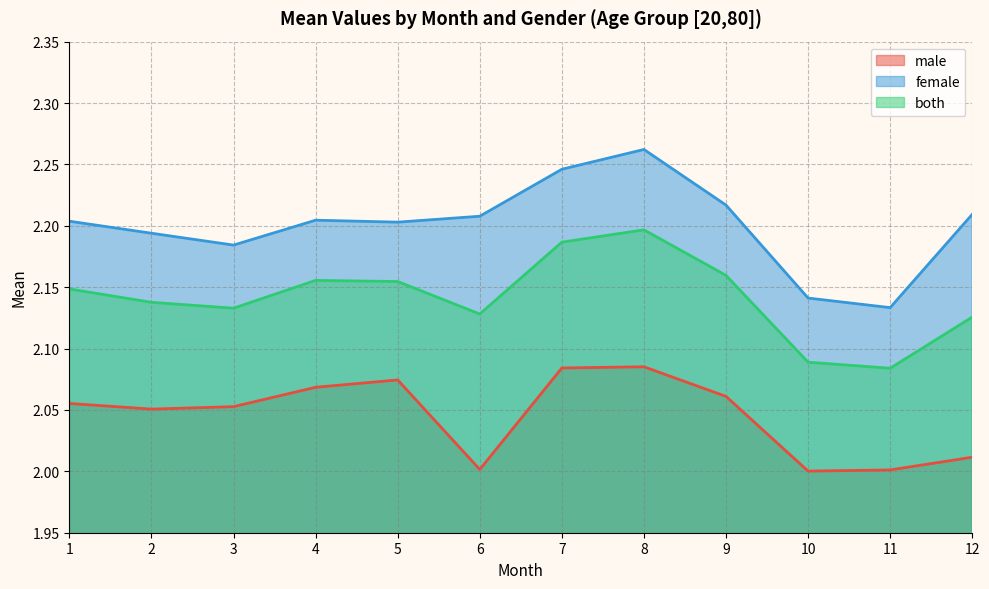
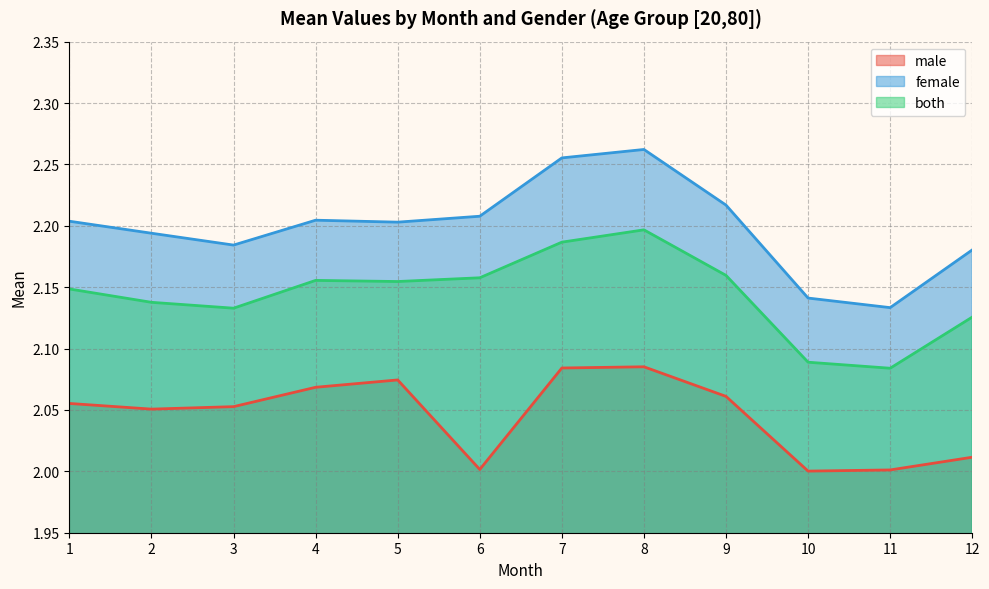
  {
    "male": {
      "1": 2.055,
      "2": 2.051,
      "3": 2.053,
      "4": 2.068,
      "5": 2.074,
      "6": 2.002,
      "7": 2.084,
      "8": 2.085,
      "9": 2.061,
      "10": 2.000,
      "11": 2.001,
      "12": 2.011
    },
    "female": {
      "1": 2.204,
      "2": 2.194,
      "3": 2.184,
      "4": 2.205,
      "5": 2.203,
      "6": 2.208,
-     "7": 2.246,
+     "7": 2.255,
      "8": 2.262,
      "9": 2.217,
      "10": 2.141,
      "11": 2.133,
-     "12": 2.209
+     "12": 2.180
    },
    "both": {
      "1": 2.149,
      "2": 2.138,
      "3": 2.133,
      "4": 2.156,
      "5": 2.155,
-     "6": 2.128,
+     "6": 2.158,
      "7": 2.187,
      "8": 2.197,
      "9": 2.160,
      "10": 2.089,
      "11": 2.084,
      "12": 2.126
    }
  }
